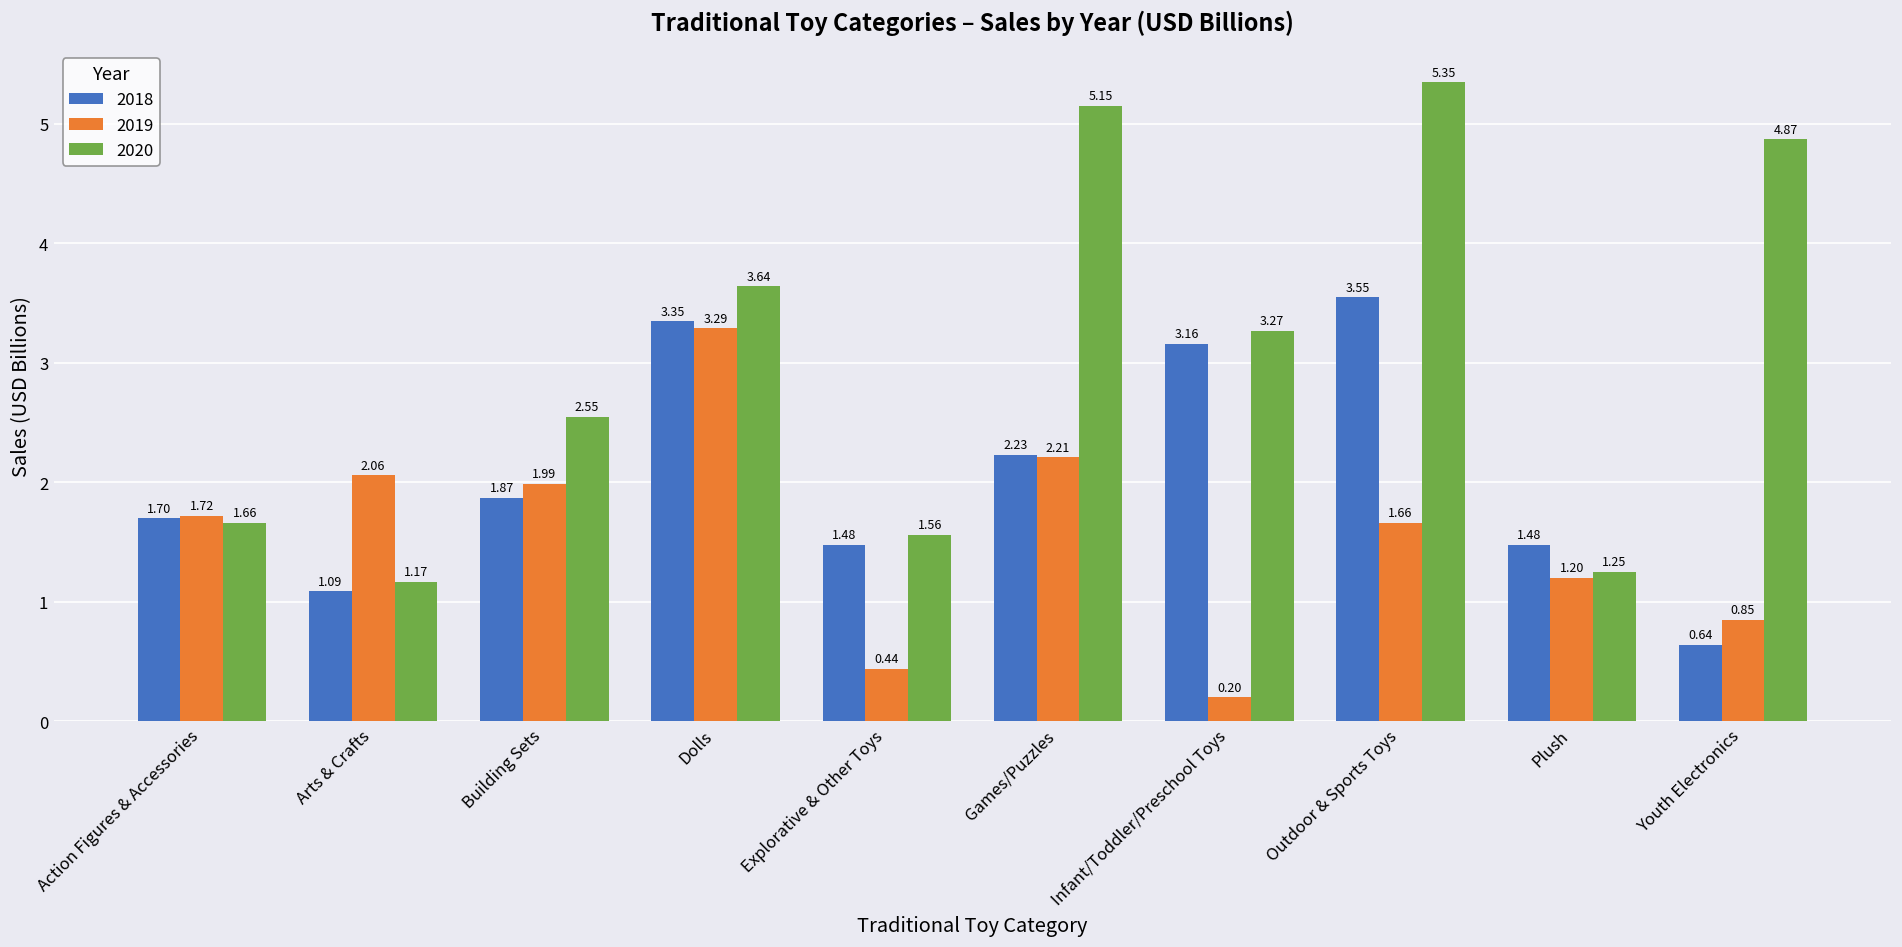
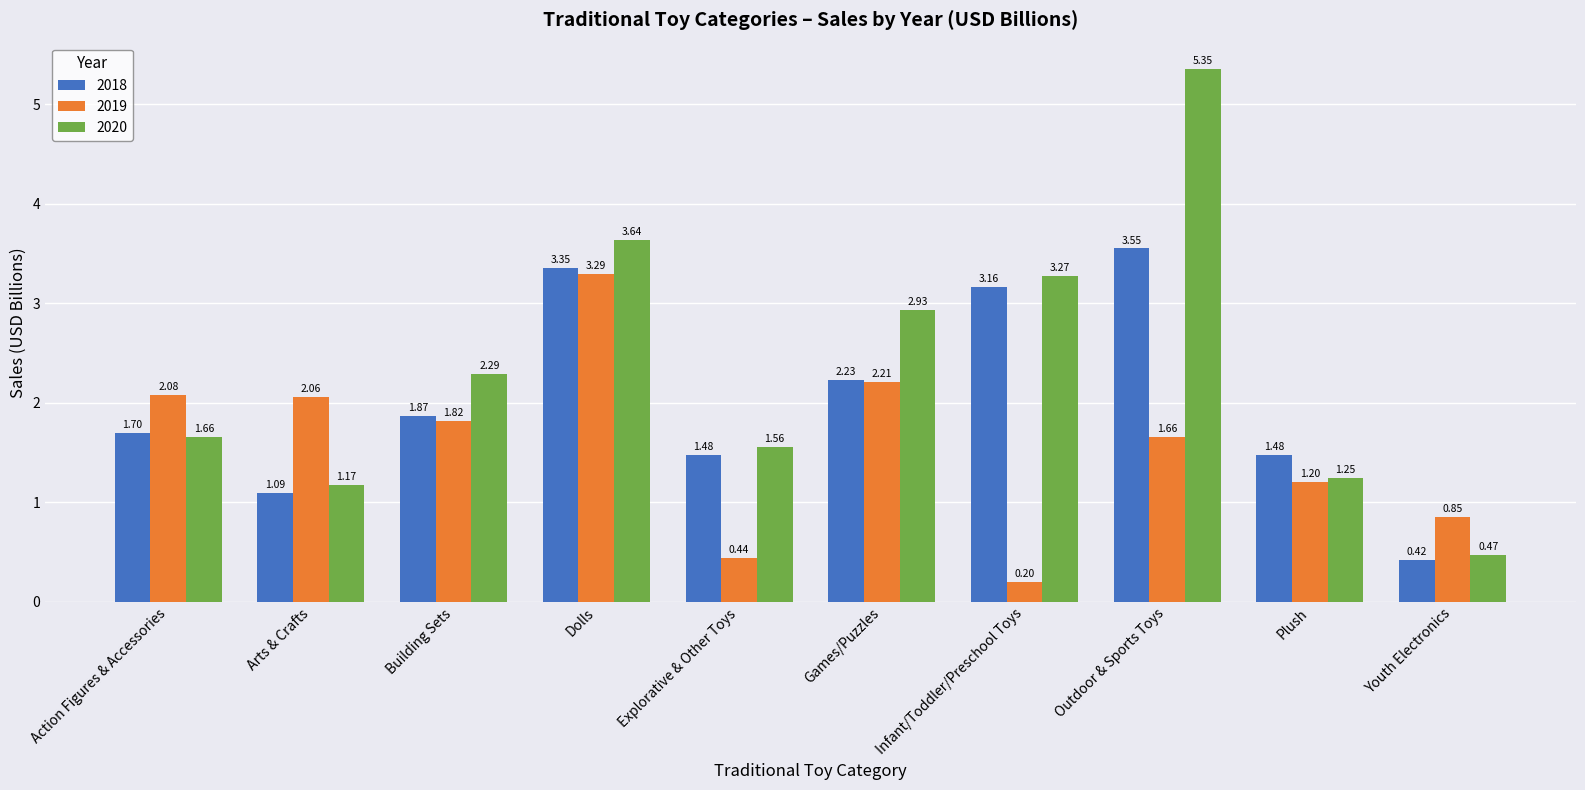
  {
    "2018": {
      "Action Figures & Accessories": 1.70,
      "Arts & Crafts": 1.09,
      "Building Sets": 1.87,
      "Dolls": 3.35,
      "Explorative & Other Toys": 1.48,
      "Games/Puzzles": 2.23,
      "Infant/Toddler/Preschool Toys": 3.16,
      "Outdoor & Sports Toys": 3.55,
      "Plush": 1.48,
-     "Youth Electronics": 0.64
+     "Youth Electronics": 0.42
    },
    "2019": {
-     "Action Figures & Accessories": 1.72,
+     "Action Figures & Accessories": 2.08,
      "Arts & Crafts": 2.06,
-     "Building Sets": 1.99,
+     "Building Sets": 1.82,
      "Dolls": 3.29,
      "Explorative & Other Toys": 0.44,
      "Games/Puzzles": 2.21,
      "Infant/Toddler/Preschool Toys": 0.20,
      "Outdoor & Sports Toys": 1.66,
      "Plush": 1.20,
      "Youth Electronics": 0.85
    },
    "2020": {
      "Action Figures & Accessories": 1.66,
      "Arts & Crafts": 1.17,
-     "Building Sets": 2.55,
+     "Building Sets": 2.29,
      "Dolls": 3.64,
      "Explorative & Other Toys": 1.56,
-     "Games/Puzzles": 5.15,
+     "Games/Puzzles": 2.93,
      "Infant/Toddler/Preschool Toys": 3.27,
      "Outdoor & Sports Toys": 5.35,
      "Plush": 1.25,
-     "Youth Electronics": 4.87
+     "Youth Electronics": 0.47
    }
  }
